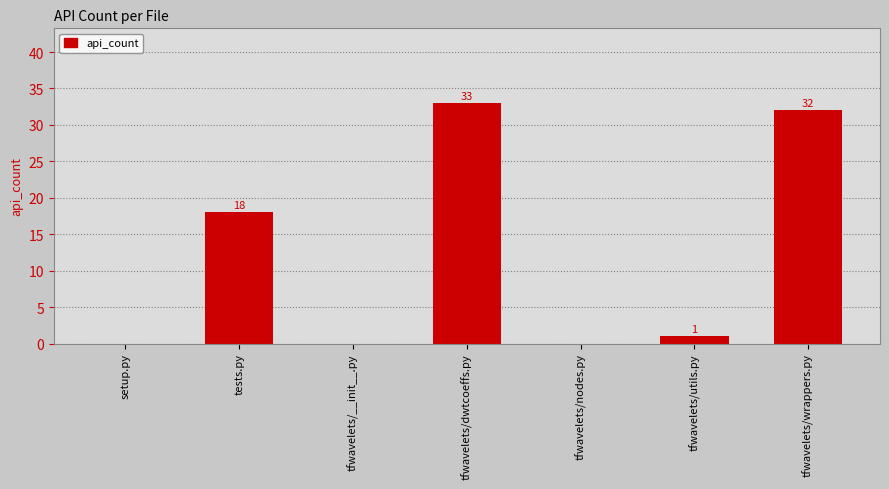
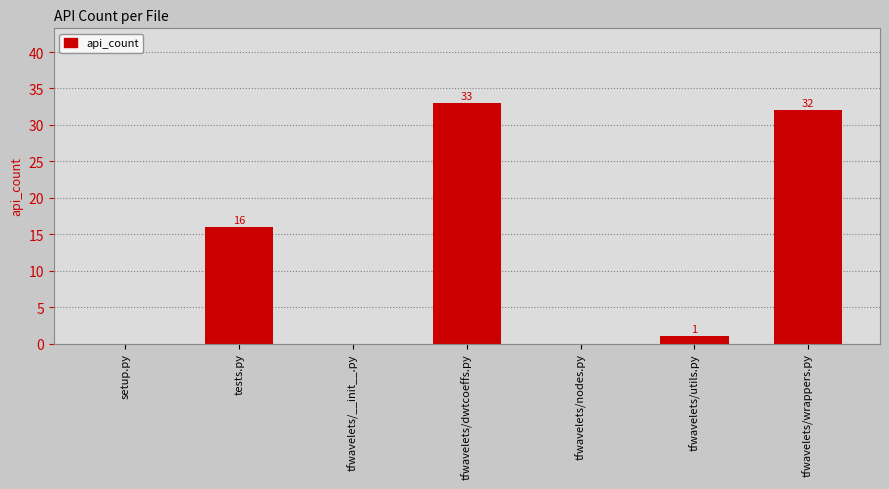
  {
-   "tests.py": 18,
+   "tests.py": 16,
    "tfwavelets/dwtcoeffs.py": 33,
    "tfwavelets/utils.py": 1,
    "tfwavelets/wrappers.py": 32
  }
